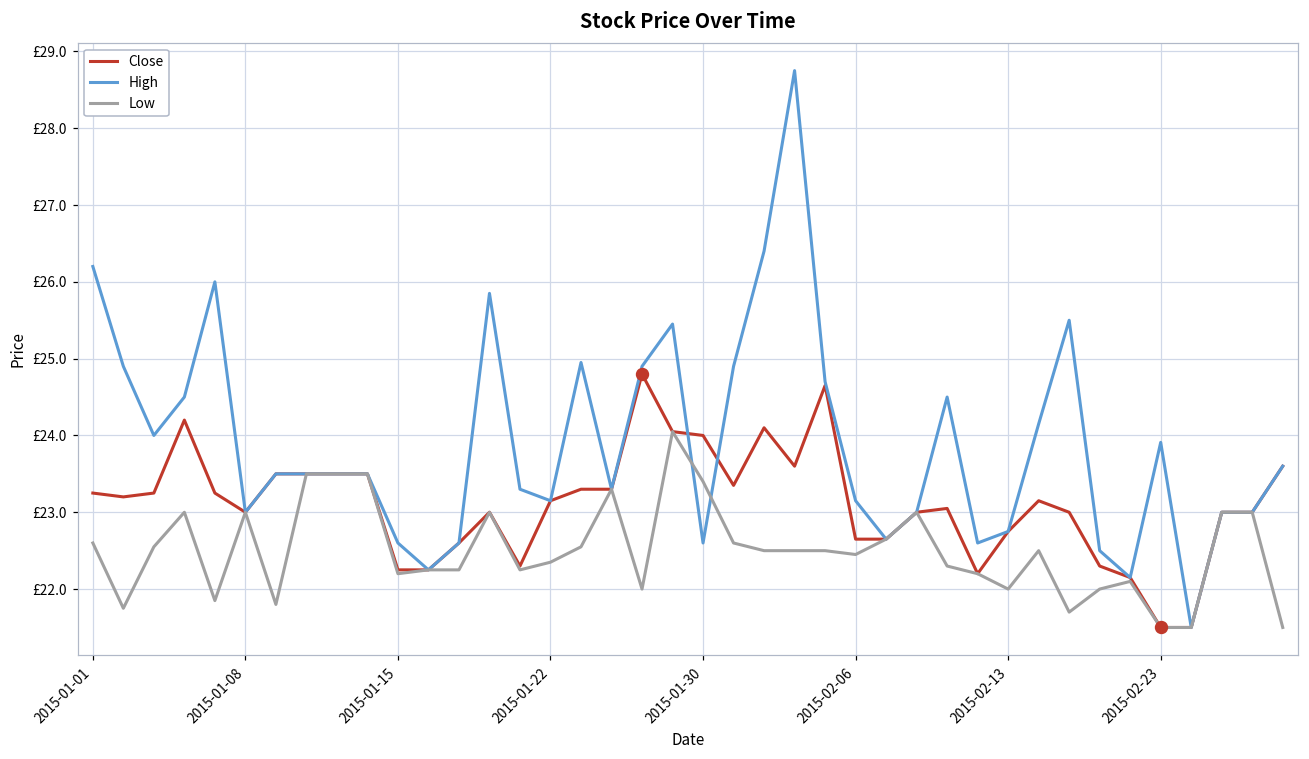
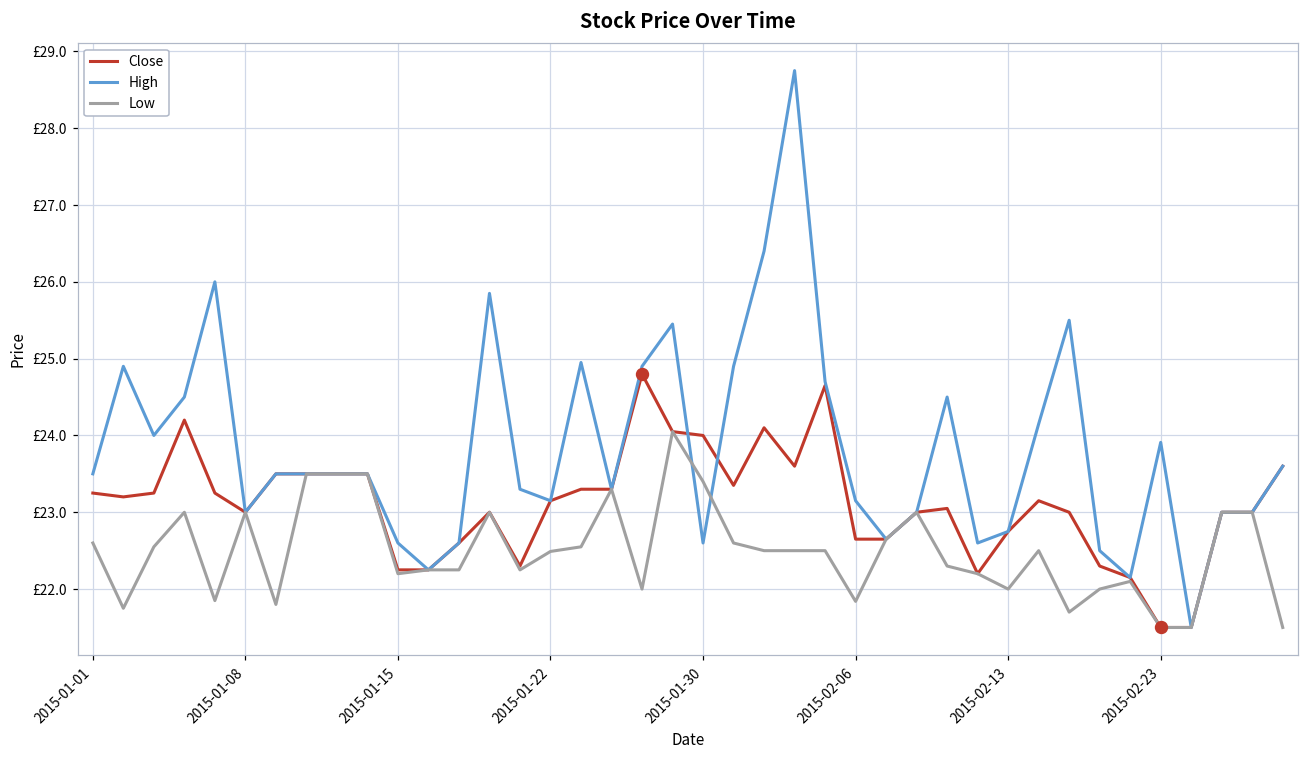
  {
    "High": {
-     "2015-01-01": "£26.2",
+     "2015-01-01": "£23.5",
      "2015-01-15": "£22.6",
      "2015-01-30": "£22.6",
      "2015-02-06": "£23.2",
      "2015-02-23": "£23.9"
    },
    "Low": {
      "2015-01-01": "£22.6",
      "2015-01-15": "£22.2",
-     "2015-01-22": "£22.4",
+     "2015-01-22": "£22.5",
      "2015-01-30": "£23.4",
-     "2015-02-06": "£22.5",
+     "2015-02-06": "£21.8",
      "2015-02-13": "£22.0"
    }
  }
